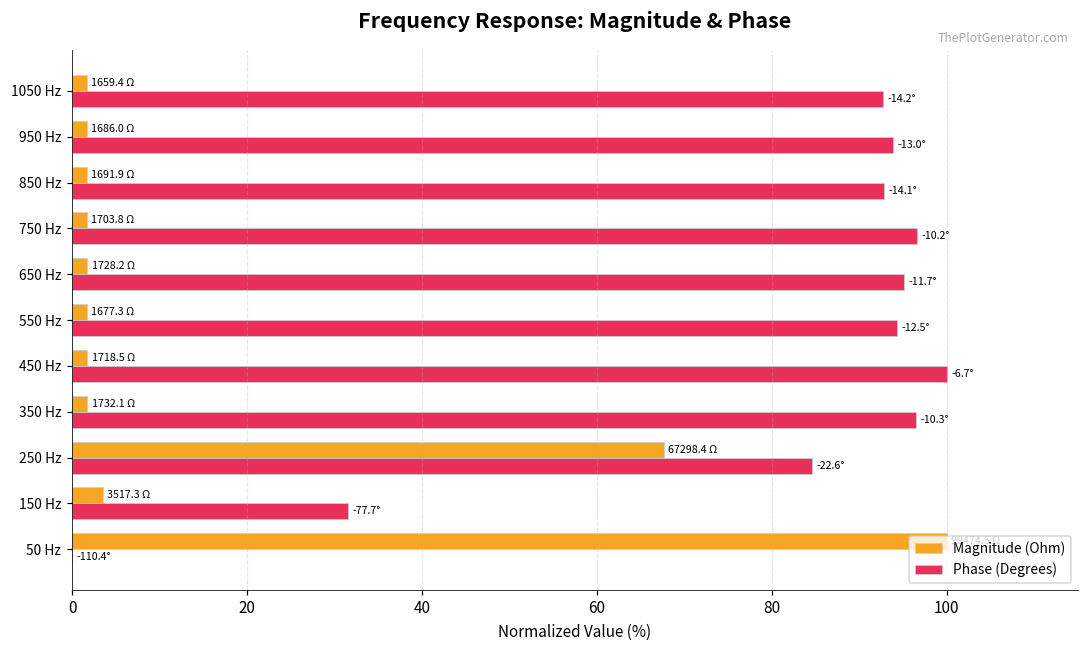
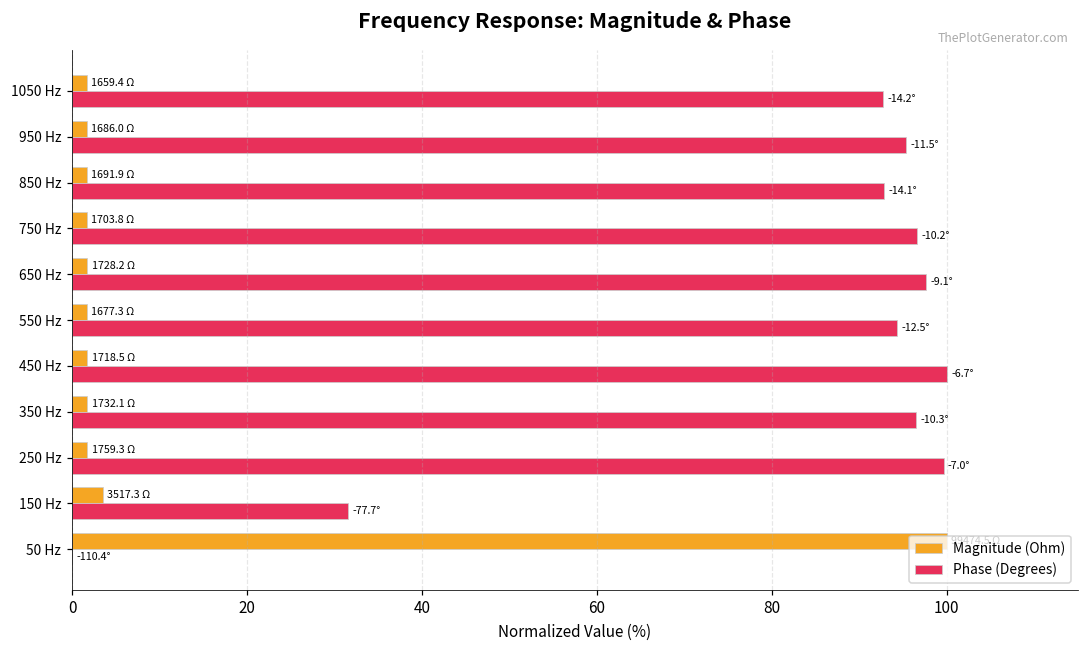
  {
    "Magnitude (Ohm)": {
-     "250 Hz": "67298.4"
+     "250 Hz": "1759.3"
    },
    "Phase (Degrees)": {
-     "950 Hz": "-13.0°",
-     "650 Hz": "-11.7°",
-     "250 Hz": "-22.6°"
+     "950 Hz": "-11.5°",
+     "650 Hz": "-9.1°",
+     "250 Hz": "-7.0°"
    }
  }
